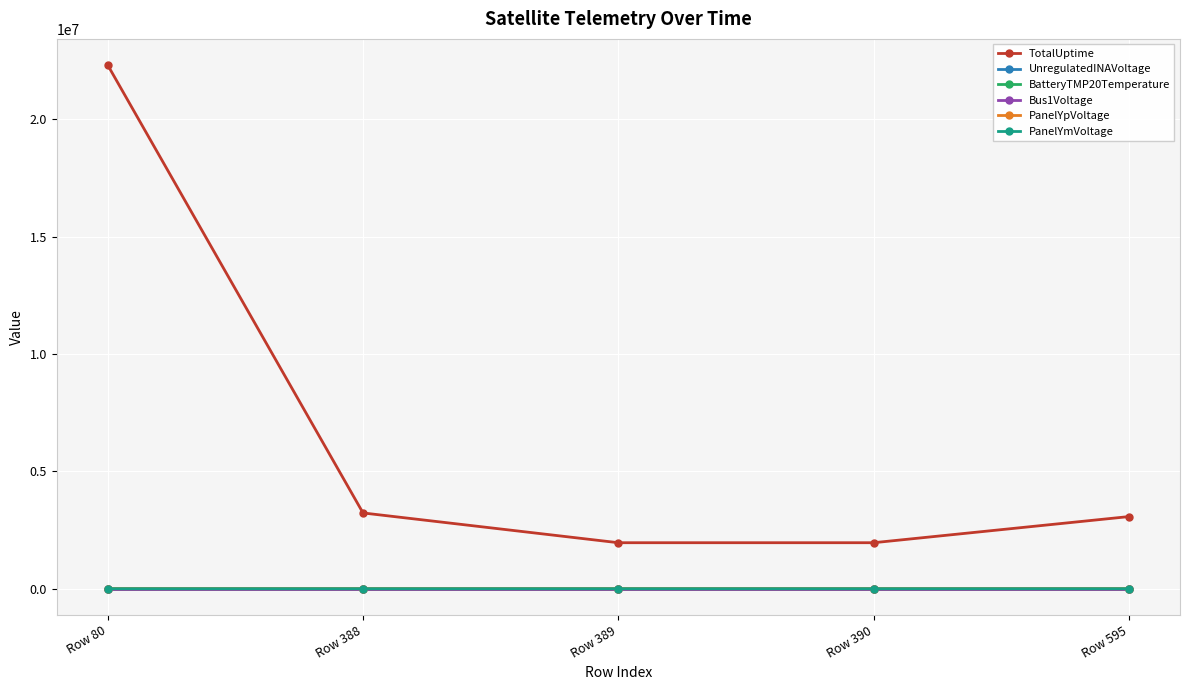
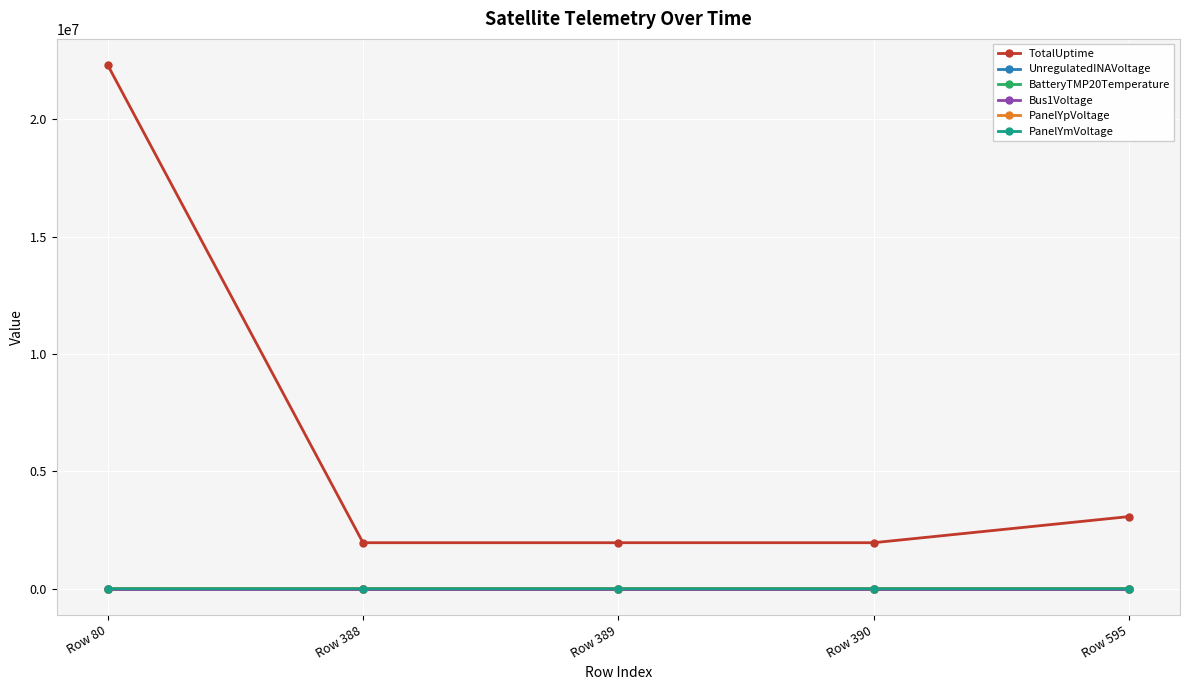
  {
    "TotalUptime": {
      "Row 80": 22300000,
-     "Row 388": 3200000,
+     "Row 388": 2000000,
      "Row 389": 2000000,
      "Row 390": 2000000,
      "Row 595": 3100000
    },
    "PanelYmVoltage": {
      "Row 80": 0,
      "Row 388": 0,
      "Row 389": 0,
      "Row 390": 0,
      "Row 595": 0
    }
  }
